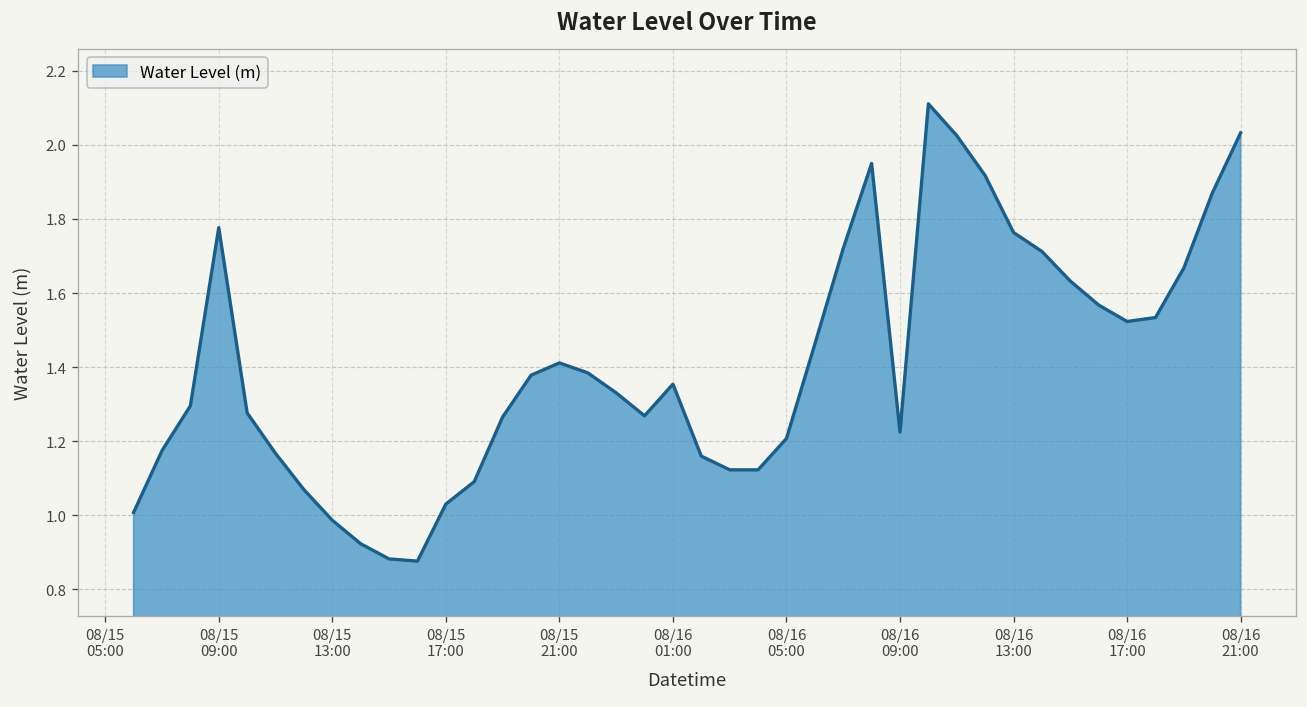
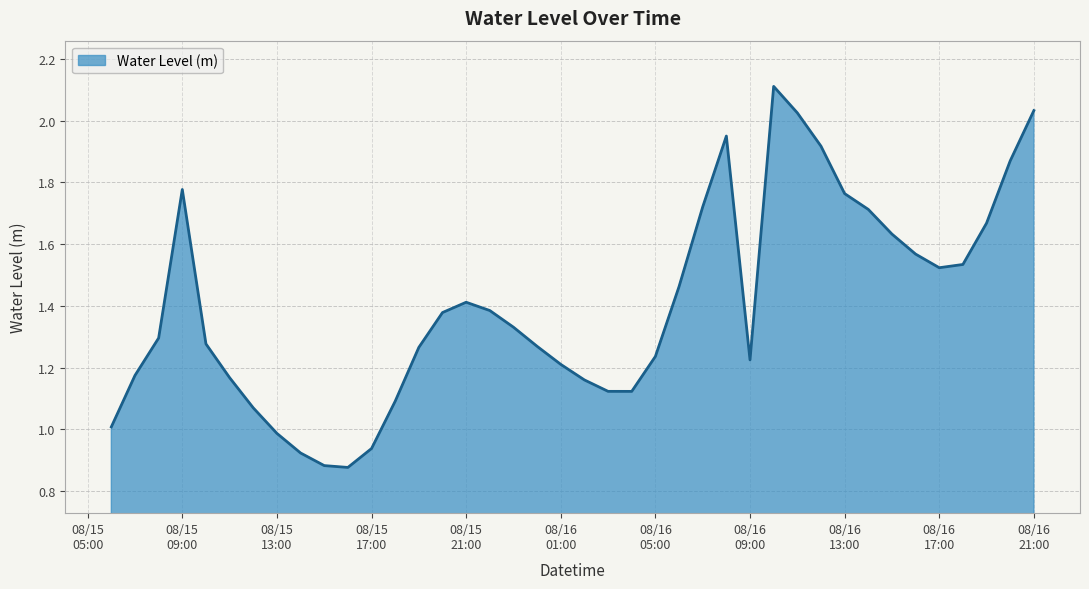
  {
    "08/15 09:00": 1.78,
    "08/15 13:00": 0.99,
-   "08/15 17:00": 1.03,
+   "08/15 17:00": 0.94,
    "08/15 21:00": 1.41,
-   "08/16 01:00": 1.35,
-   "08/16 05:00": 1.21,
+   "08/16 01:00": 1.21,
+   "08/16 05:00": 1.24,
    "08/16 09:00": 1.22,
    "08/16 13:00": 1.76,
    "08/16 17:00": 1.52,
    "08/16 21:00": 2.03
  }
